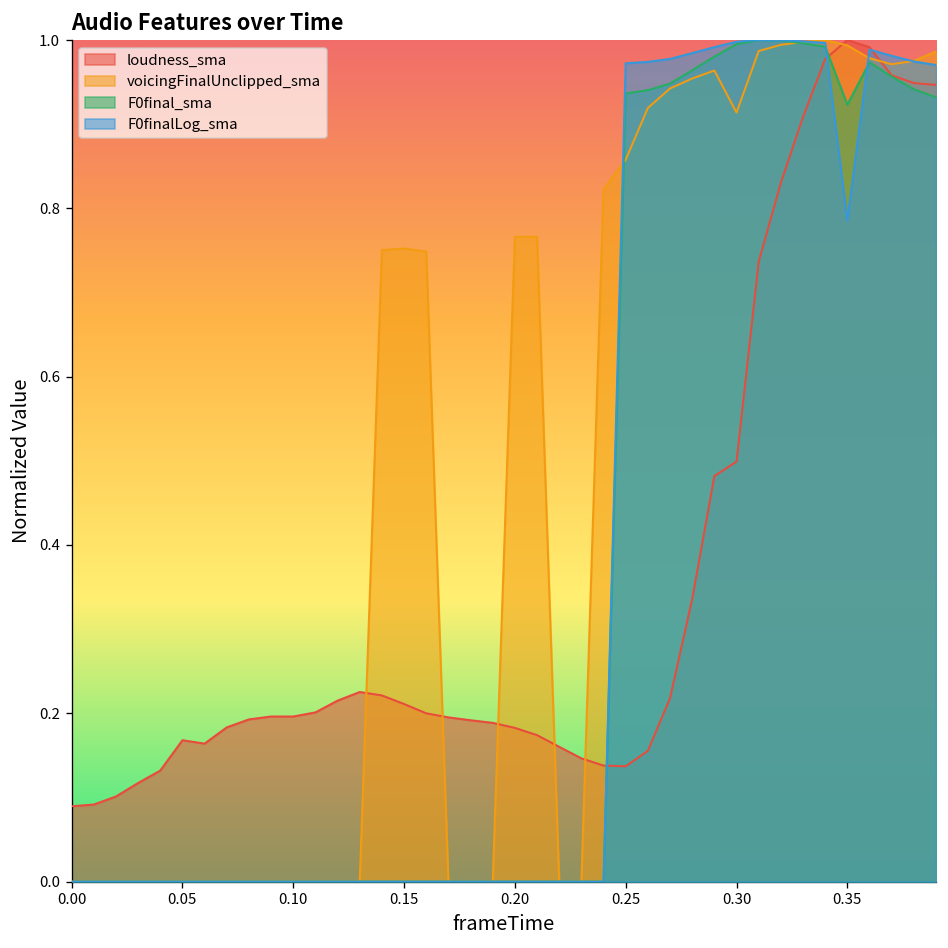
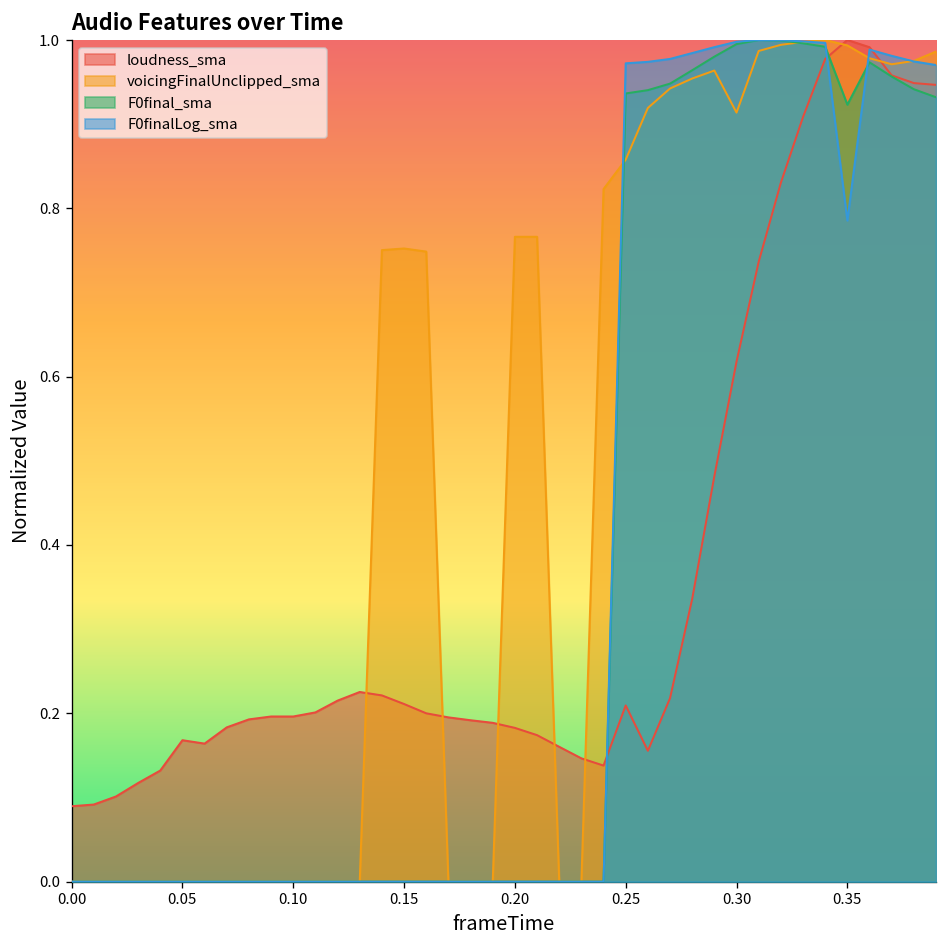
  {
    "loudness_sma": {
      "0.00": 0.09,
      "0.05": 0.17,
      "0.10": 0.20,
      "0.15": 0.21,
      "0.20": 0.18,
-     "0.25": 0.14,
-     "0.30": 0.50,
+     "0.25": 0.21,
+     "0.30": 0.62,
      "0.35": 1.00
    },
    "voicingFinalUnclipped_sma": {
      "0.15": 0.75,
      "0.20": 0.77,
      "0.25": 0.86,
      "0.30": 0.91,
      "0.35": 0.99
    },
    "F0final_sma": {
      "0.25": 0.94,
      "0.35": 0.92
    },
    "F0finalLog_sma": {
      "0.25": 0.97,
      "0.35": 0.79
    }
  }
